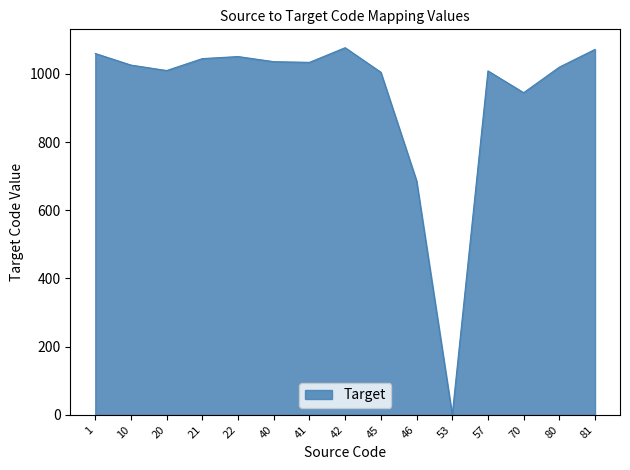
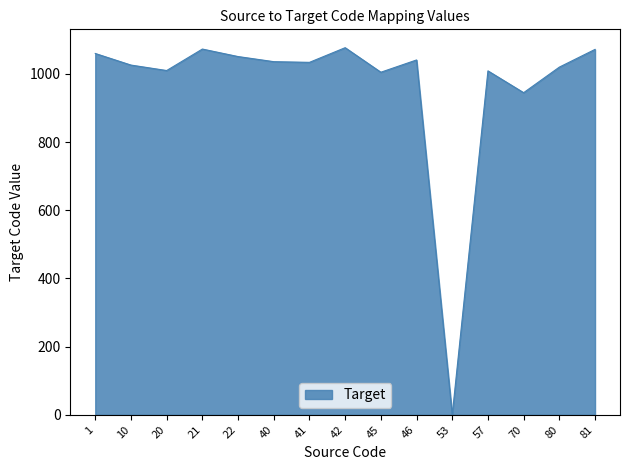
  {
    "1": 1060,
    "10": 1030,
    "20": 1010,
-   "21": 1050,
+   "21": 1070,
    "22": 1050,
    "40": 1040,
    "41": 1030,
    "42": 1080,
    "45": 1010,
-   "46": 690,
+   "46": 1040,
    "53": 0,
    "57": 1010,
    "70": 950,
    "80": 1020,
    "81": 1070
  }
